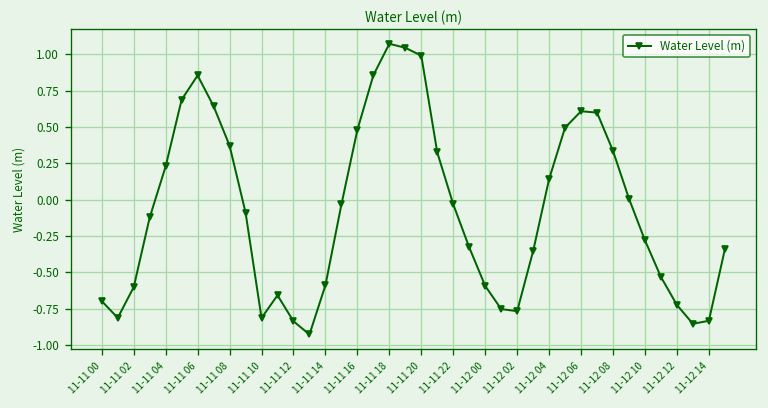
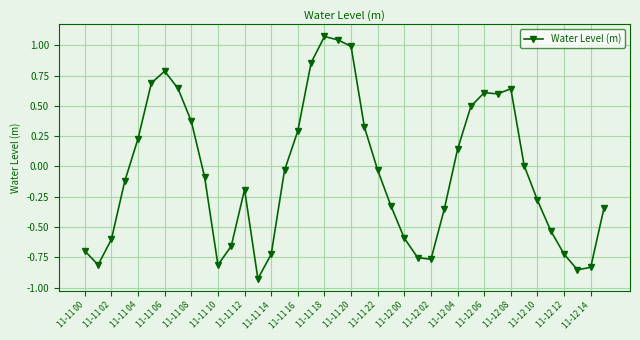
  {
    "11-11 00": -0.70,
    "11-11 02": -0.60,
    "11-11 04": 0.23,
-   "11-11 06": 0.86,
+   "11-11 06": 0.79,
    "11-11 08": 0.37,
    "11-11 10": -0.81,
-   "11-11 12": -0.84,
-   "11-11 14": -0.59,
-   "11-11 16": 0.48,
+   "11-11 12": -0.19,
+   "11-11 14": -0.73,
+   "11-11 16": 0.29,
    "11-11 18": 1.07,
    "11-11 20": 0.99,
    "11-11 22": -0.03,
    "11-12 00": -0.59,
    "11-12 02": -0.77,
    "11-12 04": 0.14,
    "11-12 06": 0.61,
-   "11-12 08": 0.34,
+   "11-12 08": 0.64,
    "11-12 10": -0.28,
    "11-12 12": -0.72,
    "11-12 14": -0.83
  }
